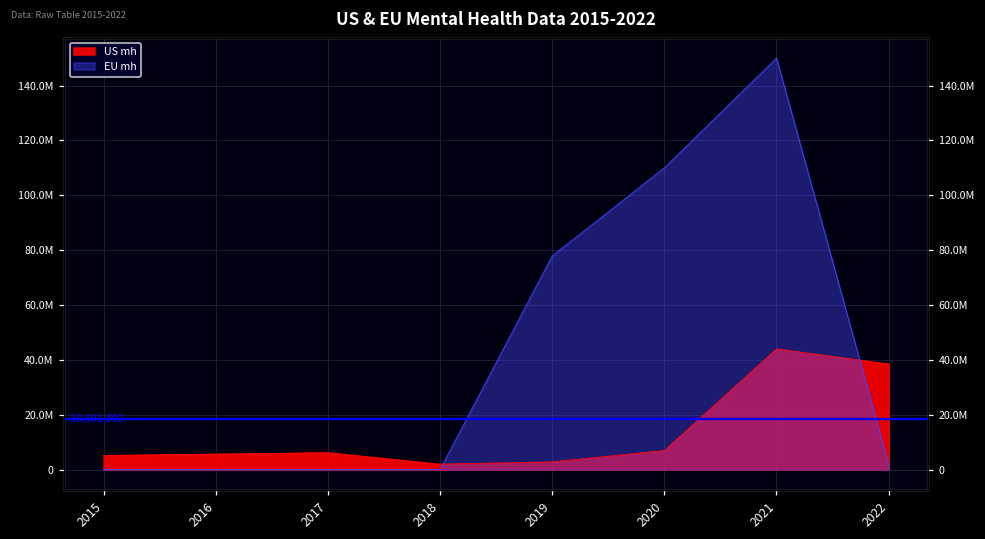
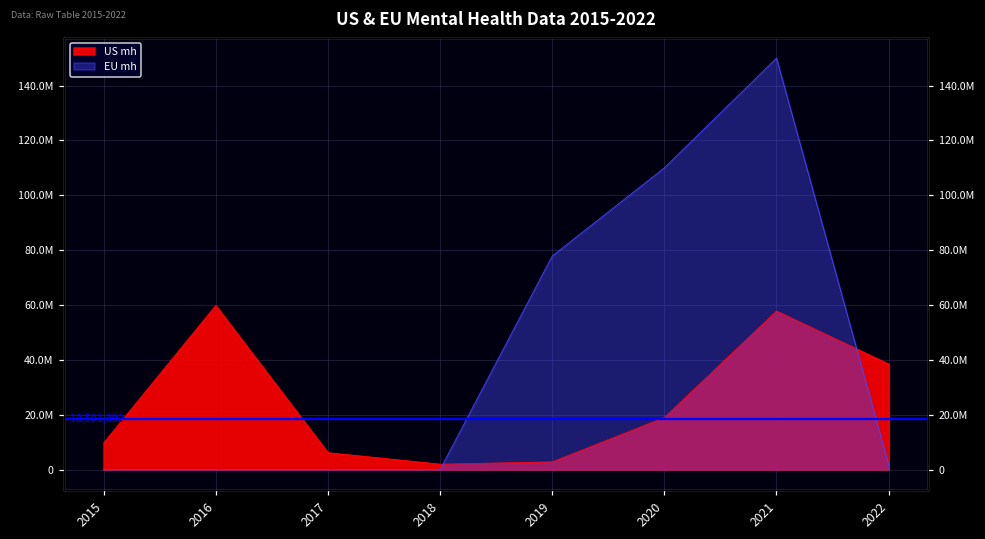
  {
    "US mh": {
-     "2015": 5000000,
-     "2016": 6000000,
+     "2015": 10000000,
+     "2016": 60000000,
      "2017": 6000000,
      "2018": 2000000,
      "2019": 3000000,
-     "2020": 7000000,
-     "2021": 44000000,
+     "2020": 19000000,
+     "2021": 58000000,
      "2022": 38000000
    },
    "EU mh": {
      "2015": 0,
      "2016": 0,
      "2017": 0,
      "2018": 0,
      "2019": 78000000,
      "2020": 110000000,
      "2021": 150000000,
      "2022": 2000000
    }
  }
